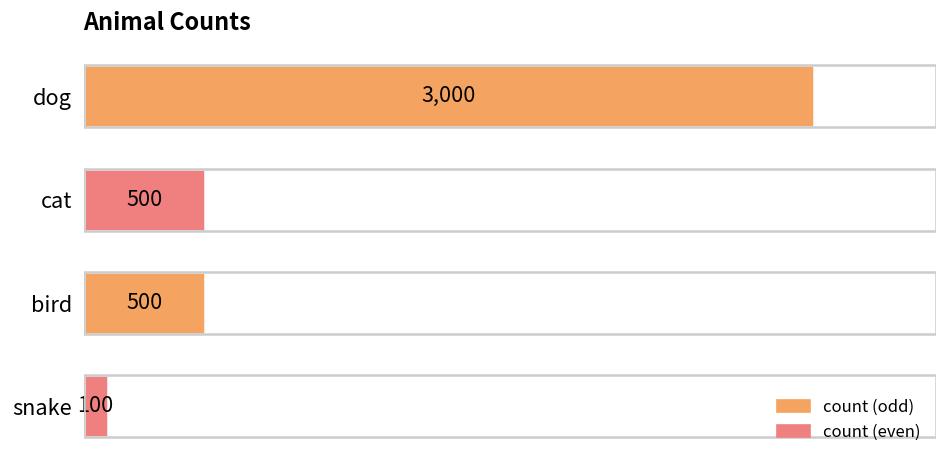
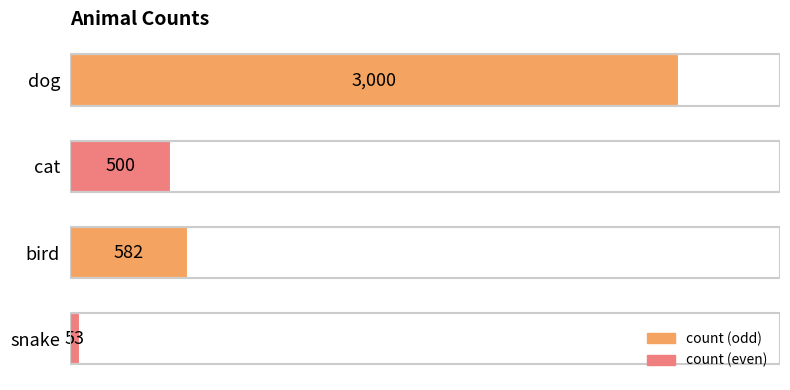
  {
    "dog": "3,000",
    "cat": "500",
-   "bird": "500",
-   "snake": "100"
+   "bird": "582",
+   "snake": "53"
  }
